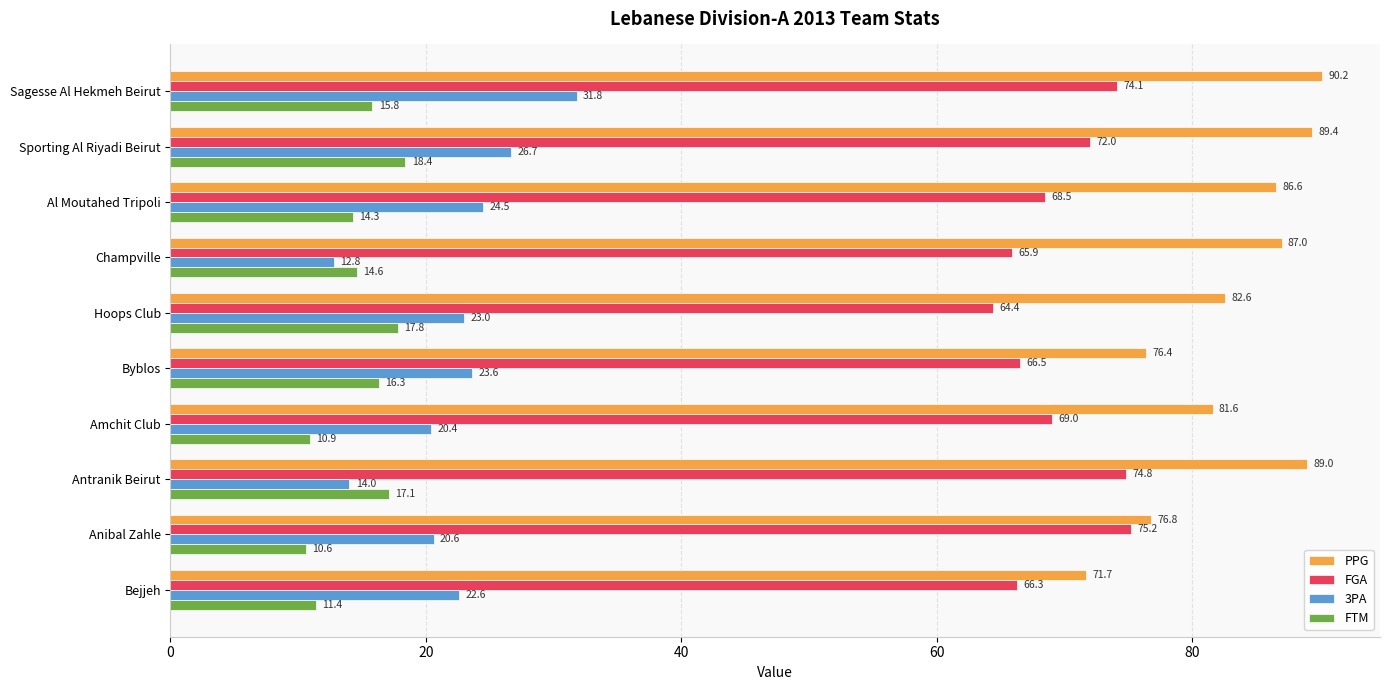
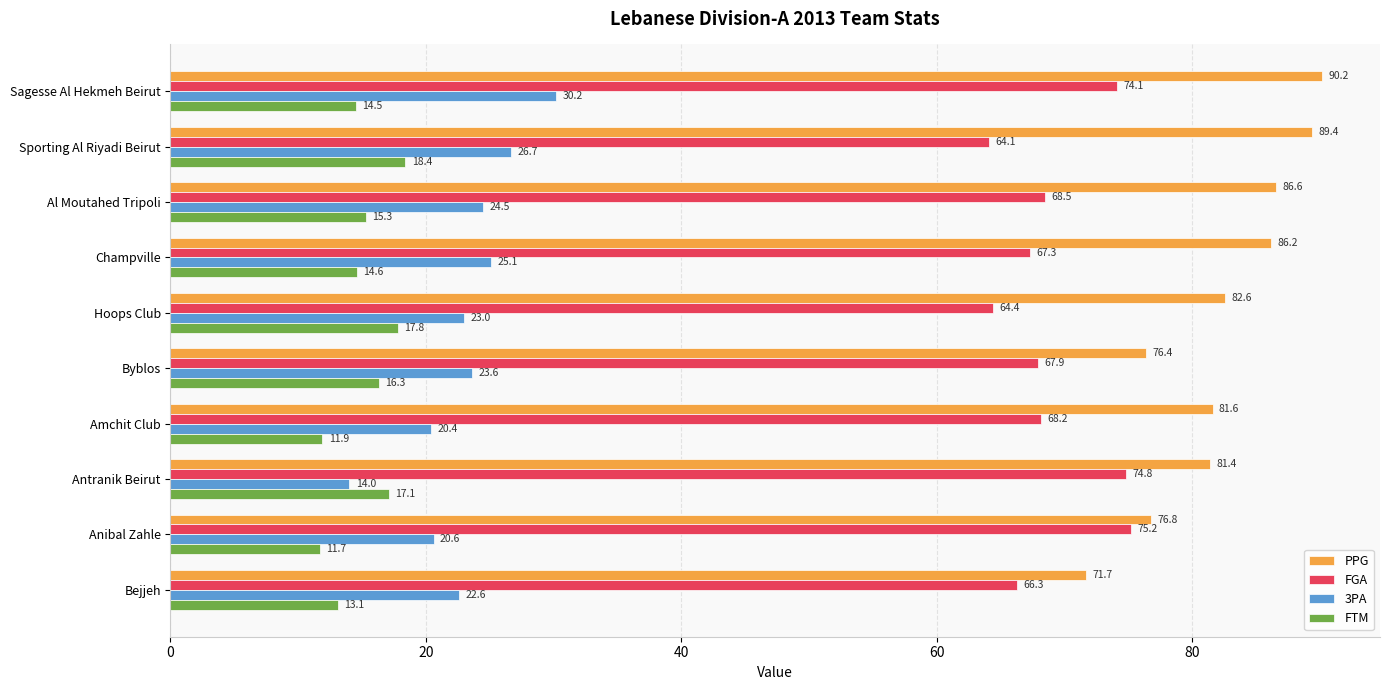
  {
    "PPG": {
      "Sagesse Al Hekmeh Beirut": 90.2,
      "Sporting Al Riyadi Beirut": 89.4,
      "Al Moutahed Tripoli": 86.6,
-     "Champville": 87.0,
+     "Champville": 86.2,
      "Hoops Club": 82.6,
      "Byblos": 76.4,
      "Amchit Club": 81.6,
-     "Antranik Beirut": 89.0,
+     "Antranik Beirut": 81.4,
      "Anibal Zahle": 76.8,
      "Bejjeh": 71.7
    },
    "FGA": {
      "Sagesse Al Hekmeh Beirut": 74.1,
-     "Sporting Al Riyadi Beirut": 72.0,
+     "Sporting Al Riyadi Beirut": 64.1,
      "Al Moutahed Tripoli": 68.5,
-     "Champville": 65.9,
+     "Champville": 67.3,
      "Hoops Club": 64.4,
-     "Byblos": 66.5,
-     "Amchit Club": 69.0,
+     "Byblos": 67.9,
+     "Amchit Club": 68.2,
      "Antranik Beirut": 74.8,
      "Anibal Zahle": 75.2,
      "Bejjeh": 66.3
    },
    "3PA": {
-     "Sagesse Al Hekmeh Beirut": 31.8,
+     "Sagesse Al Hekmeh Beirut": 30.2,
      "Sporting Al Riyadi Beirut": 26.7,
      "Al Moutahed Tripoli": 24.5,
-     "Champville": 12.8,
+     "Champville": 25.1,
      "Hoops Club": 23.0,
      "Byblos": 23.6,
      "Amchit Club": 20.4,
      "Antranik Beirut": 14.0,
      "Anibal Zahle": 20.6,
      "Bejjeh": 22.6
    },
    "FTM": {
-     "Sagesse Al Hekmeh Beirut": 15.8,
+     "Sagesse Al Hekmeh Beirut": 14.5,
      "Sporting Al Riyadi Beirut": 18.4,
-     "Al Moutahed Tripoli": 14.3,
+     "Al Moutahed Tripoli": 15.3,
      "Champville": 14.6,
      "Hoops Club": 17.8,
      "Byblos": 16.3,
-     "Amchit Club": 10.9,
+     "Amchit Club": 11.9,
      "Antranik Beirut": 17.1,
-     "Anibal Zahle": 10.6,
-     "Bejjeh": 11.4
+     "Anibal Zahle": 11.7,
+     "Bejjeh": 13.1
    }
  }
